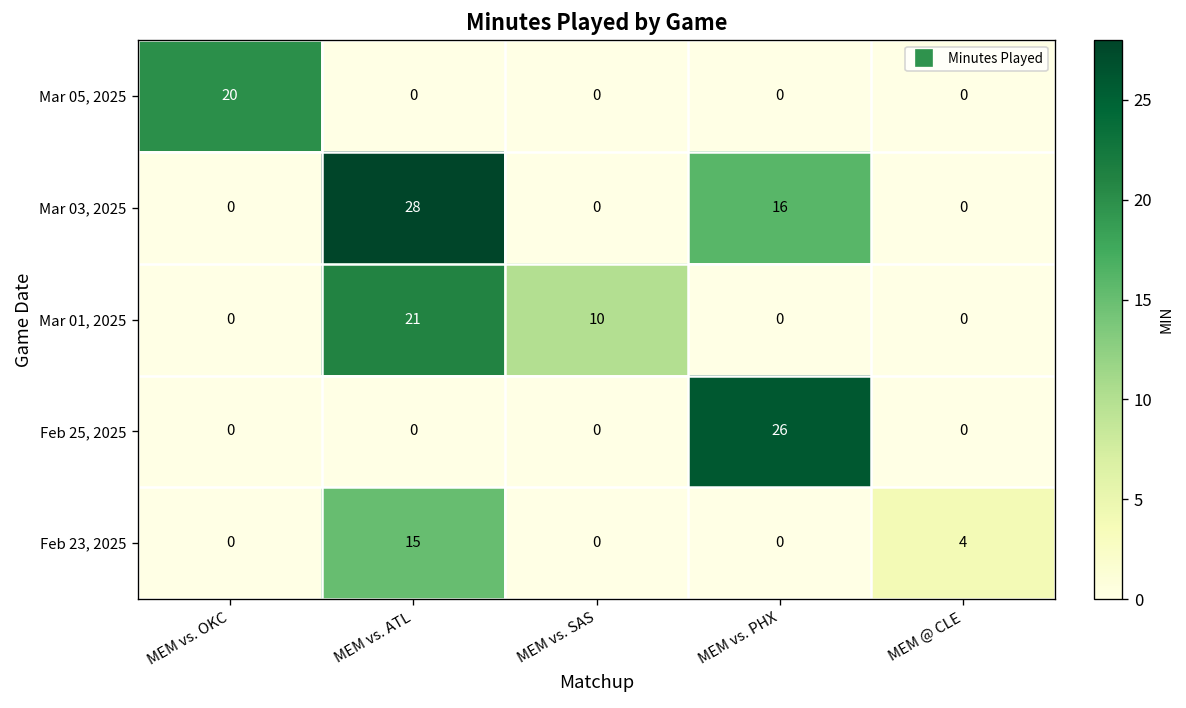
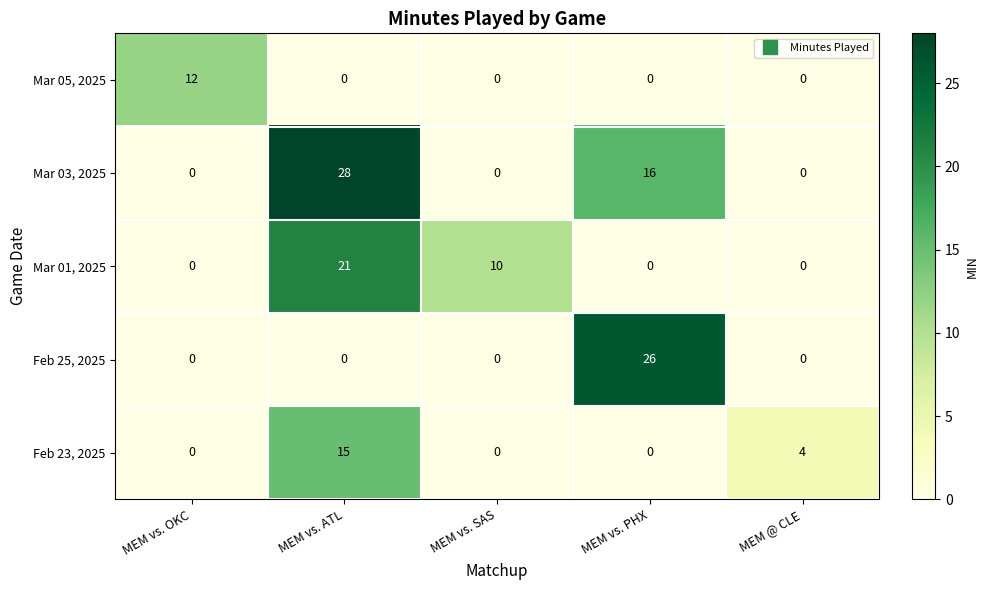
  {
    "Mar 05, 2025": {
-     "MEM vs. OKC": 20,
+     "MEM vs. OKC": 12,
      "MEM vs. ATL": 0,
      "MEM vs. SAS": 0,
      "MEM vs. PHX": 0,
      "MEM @ CLE": 0
    },
    "Mar 03, 2025": {
      "MEM vs. OKC": 0,
      "MEM vs. ATL": 28,
      "MEM vs. SAS": 0,
      "MEM vs. PHX": 16,
      "MEM @ CLE": 0
    },
    "Mar 01, 2025": {
      "MEM vs. OKC": 0,
      "MEM vs. ATL": 21,
      "MEM vs. SAS": 10,
      "MEM vs. PHX": 0,
      "MEM @ CLE": 0
    },
    "Feb 25, 2025": {
      "MEM vs. OKC": 0,
      "MEM vs. ATL": 0,
      "MEM vs. SAS": 0,
      "MEM vs. PHX": 26,
      "MEM @ CLE": 0
    },
    "Feb 23, 2025": {
      "MEM vs. OKC": 0,
      "MEM vs. ATL": 15,
      "MEM vs. SAS": 0,
      "MEM vs. PHX": 0,
      "MEM @ CLE": 4
    }
  }
